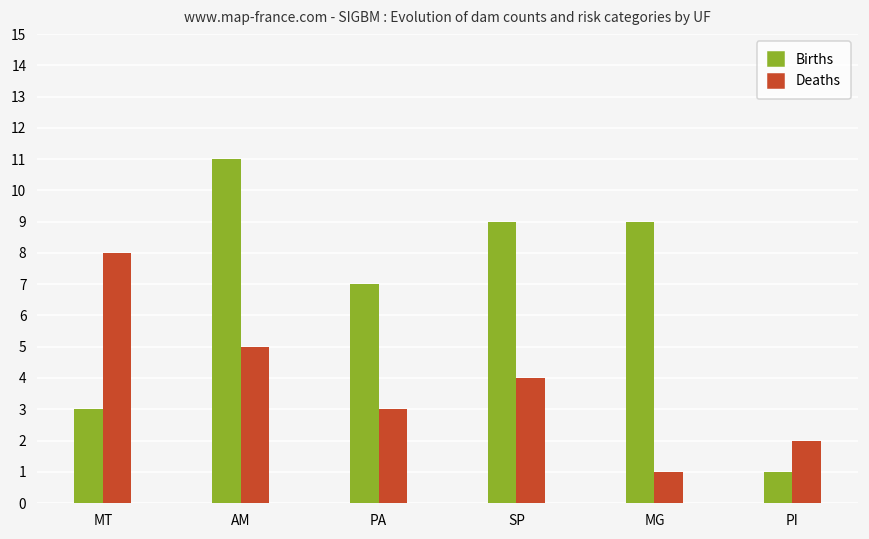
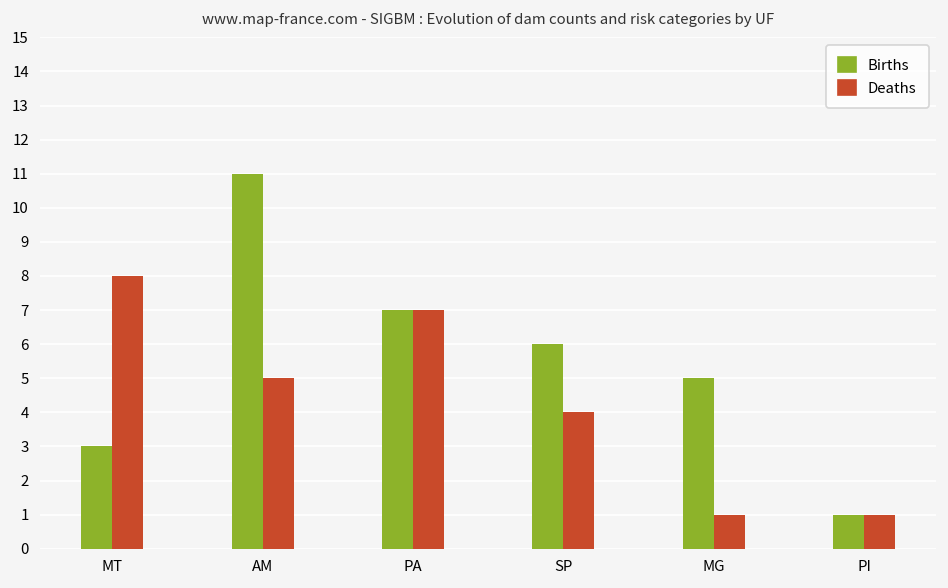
  {
    "Births": {
      "MT": 3,
      "AM": 11,
      "PA": 7,
-     "SP": 9,
-     "MG": 9,
+     "SP": 6,
+     "MG": 5,
      "PI": 1
    },
    "Deaths": {
      "MT": 8,
      "AM": 5,
-     "PA": 3,
+     "PA": 7,
      "SP": 4,
      "MG": 1,
-     "PI": 2
+     "PI": 1
    }
  }
